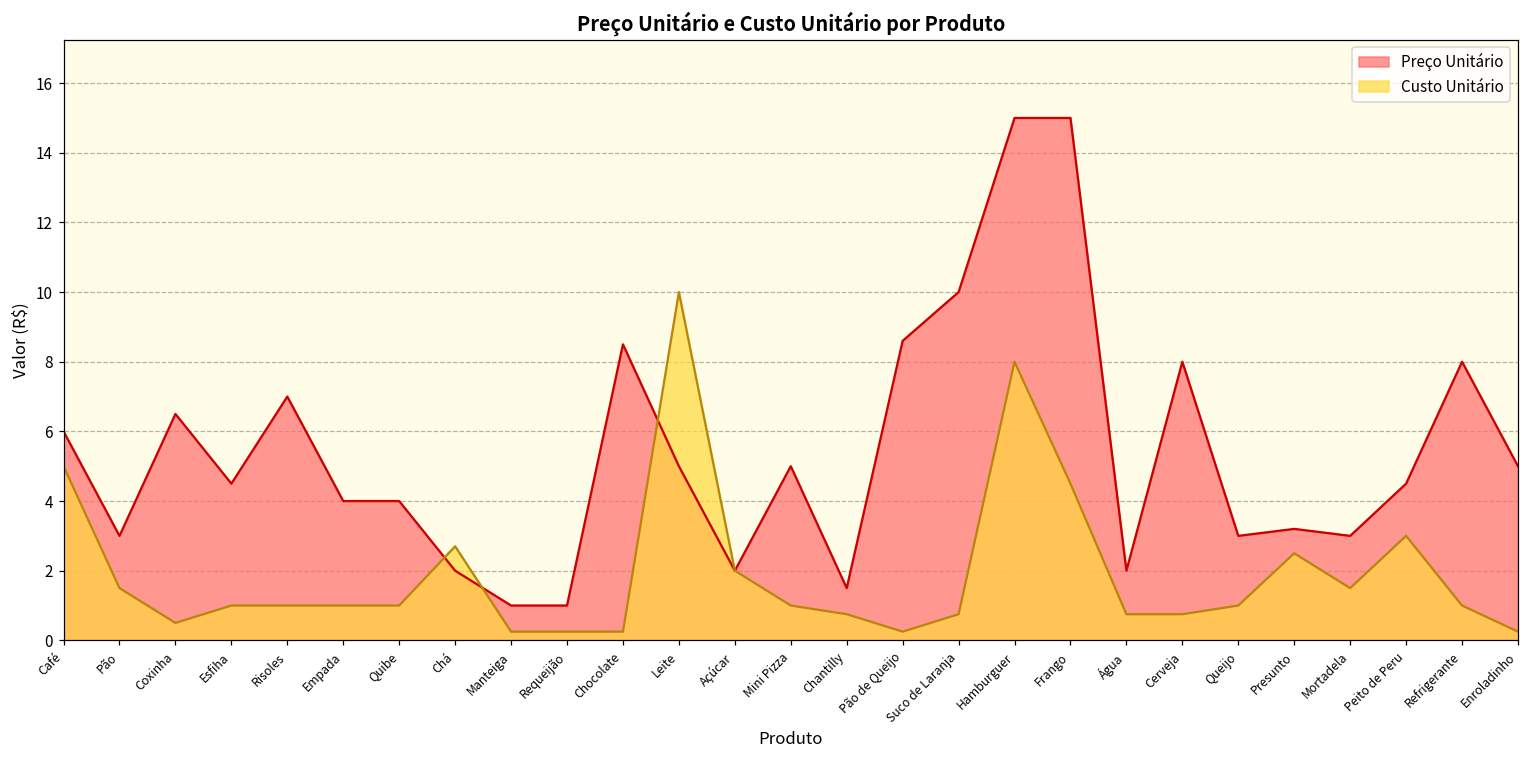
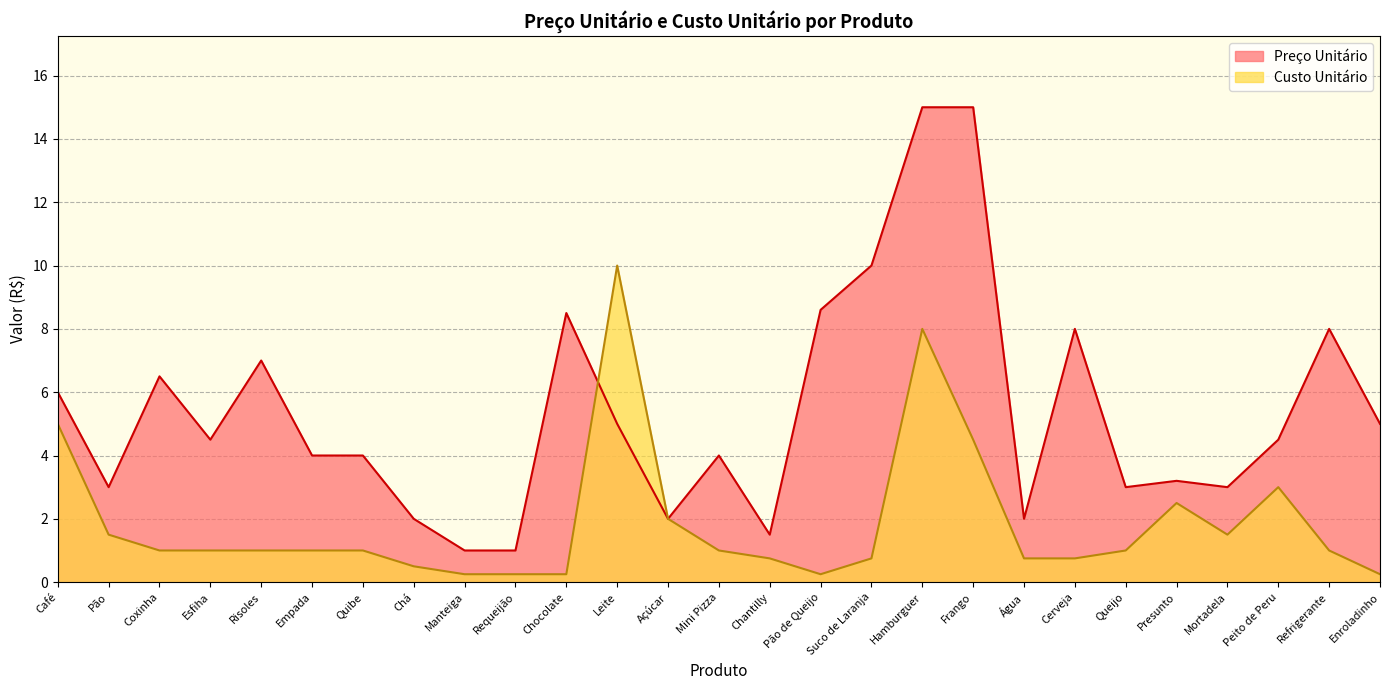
  {
    "Preço Unitário": {
      "Café": 6,
      "Pão": 3,
      "Coxinha": 6.5,
      "Esfiha": 4.5,
      "Risoles": 7,
      "Empada": 4,
      "Quibe": 4,
      "Chá": 2,
      "Manteiga": 1,
      "Requeijão": 1,
      "Chocolate": 8.5,
      "Leite": 5,
-     "Mini Pizza": 5,
+     "Mini Pizza": 4,
      "Chantilly": 1.5,
      "Pão de Queijo": 8.6,
      "Suco de Laranja": 10,
      "Hamburguer": 15,
      "Frango": 15,
      "Água": 2,
      "Cerveja": 8,
      "Queijo": 3,
      "Presunto": 3.2,
      "Mortadela": 3,
      "Peito de Peru": 4.5,
      "Refrigerante": 8,
      "Enroladinho": 5
    },
    "Custo Unitário": {
      "Café": 5.0,
      "Pão": 1.5,
-     "Coxinha": 0.5,
+     "Coxinha": 1.0,
      "Esfiha": 1.0,
      "Risoles": 1.0,
      "Empada": 1.0,
      "Quibe": 1.0,
-     "Chá": 2.7,
+     "Chá": 0.5,
      "Manteiga": 0.3,
      "Requeijão": 0.3,
      "Chocolate": 0.3,
      "Leite": 10.0,
      "Mini Pizza": 1.0,
      "Chantilly": 0.8,
      "Pão de Queijo": 0.3,
      "Suco de Laranja": 0.8,
      "Hamburguer": 8.0,
      "Frango": 4.5,
      "Água": 0.8,
      "Cerveja": 0.8,
      "Queijo": 1.0,
      "Presunto": 2.5,
      "Mortadela": 1.5,
      "Peito de Peru": 3.0,
      "Refrigerante": 1.0,
      "Enroladinho": 0.3
    }
  }
